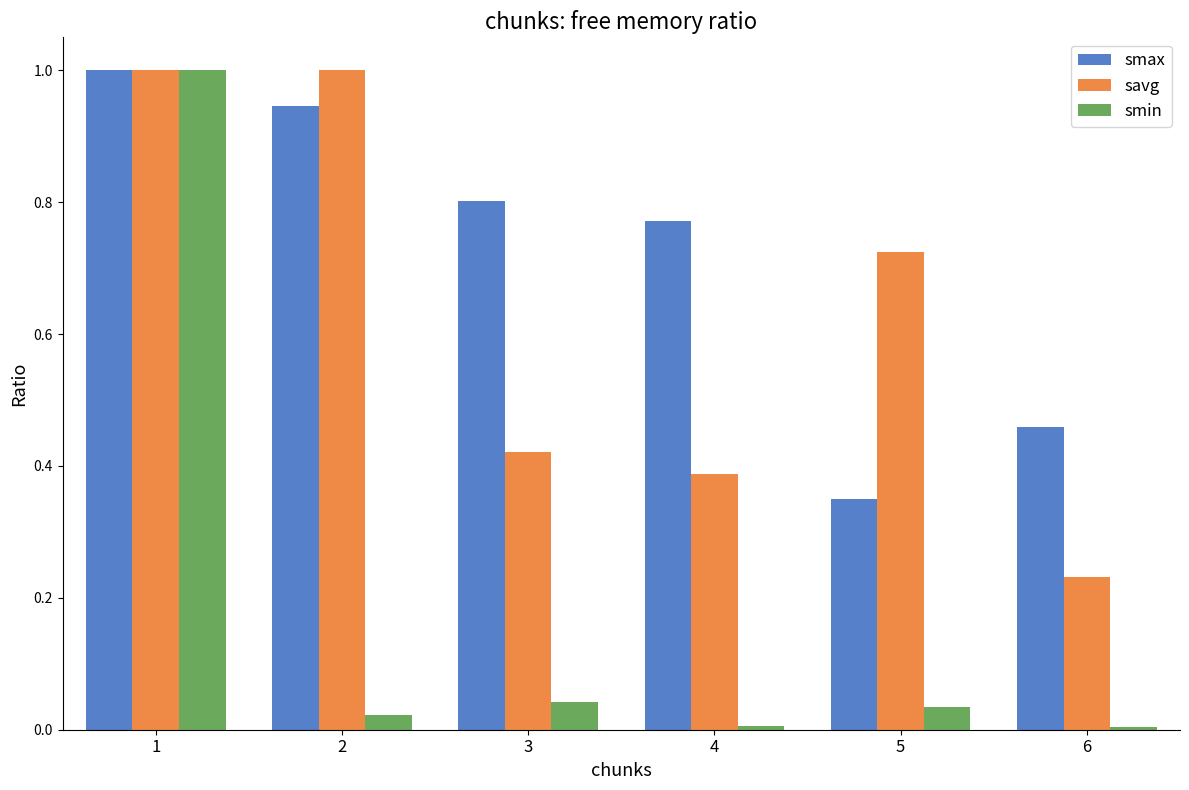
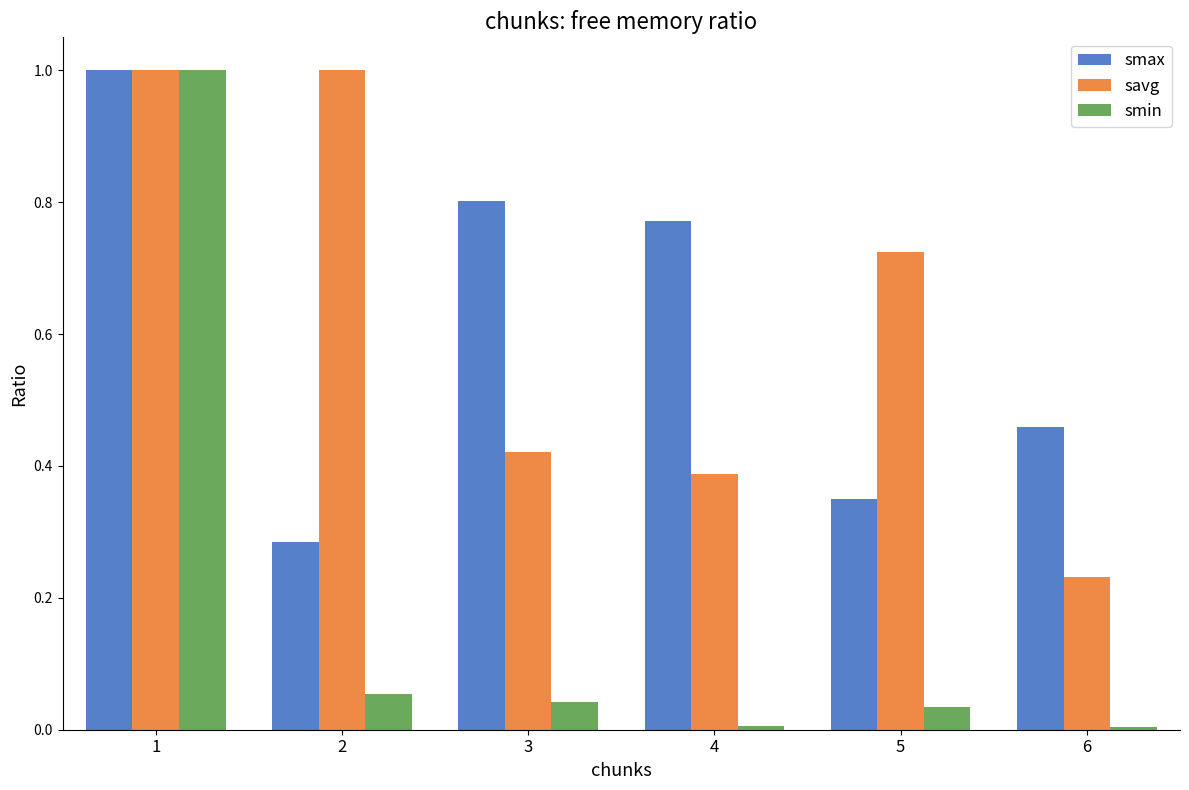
  {
    "smax": {
      "1": 1.00,
-     "2": 0.95,
+     "2": 0.29,
      "3": 0.80,
      "4": 0.77,
      "5": 0.35,
      "6": 0.46
    },
    "savg": {
      "1": 1.00,
      "2": 1.00,
      "3": 0.42,
      "4": 0.39,
      "5": 0.72,
      "6": 0.23
    },
    "smin": {
      "1": 1.00,
-     "2": 0.02,
+     "2": 0.05,
      "3": 0.04,
      "4": 0.01,
      "5": 0.03,
      "6": 0.00
    }
  }
